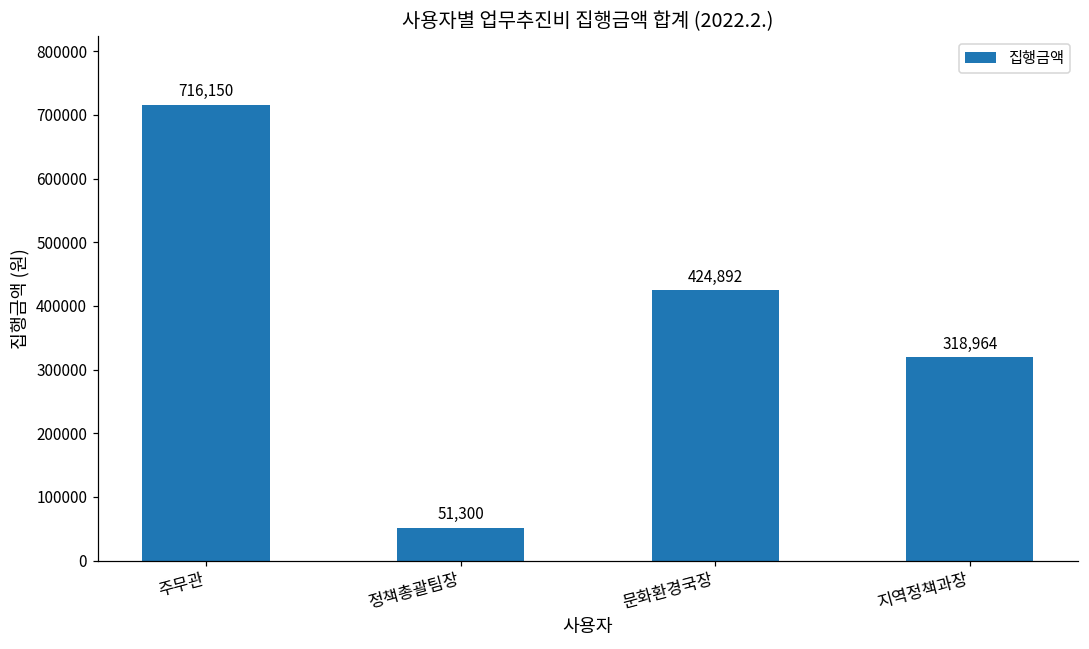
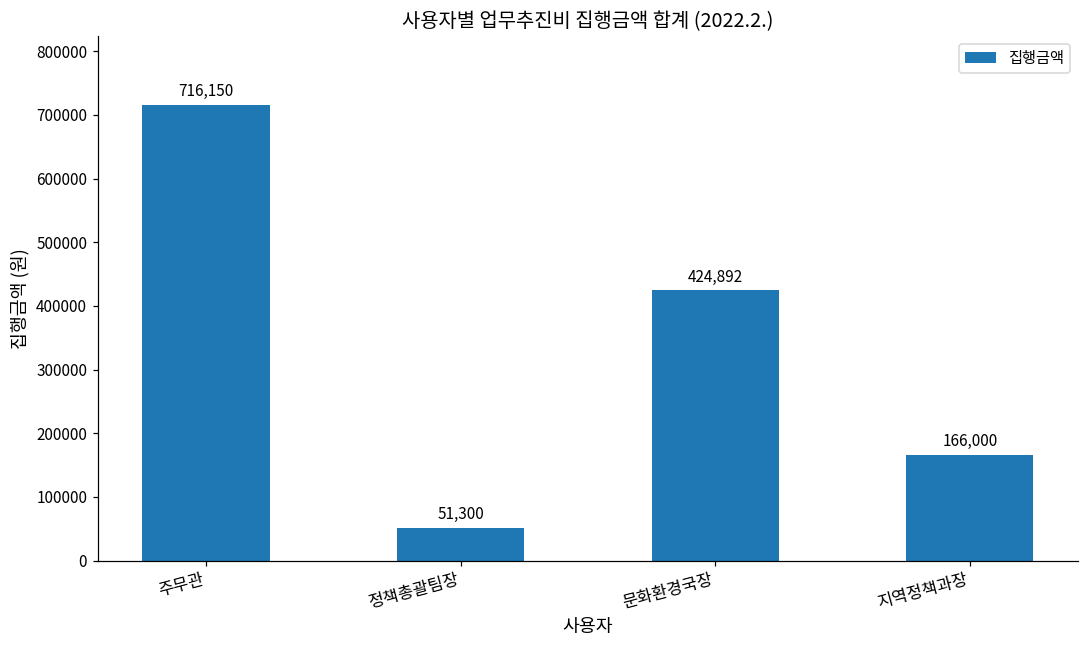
  {
    "주무관": "716,150",
    "정책총괄팀장": "51,300",
    "문화환경국장": "424,892",
-   "지역정책과장": "318,964"
+   "지역정책과장": "166,000"
  }
